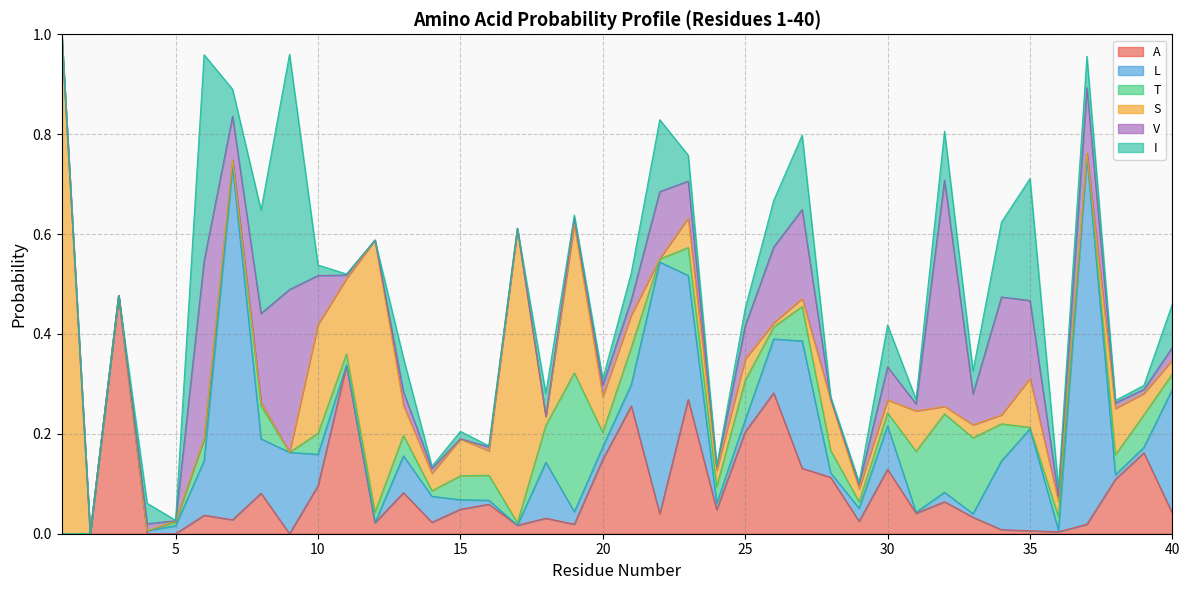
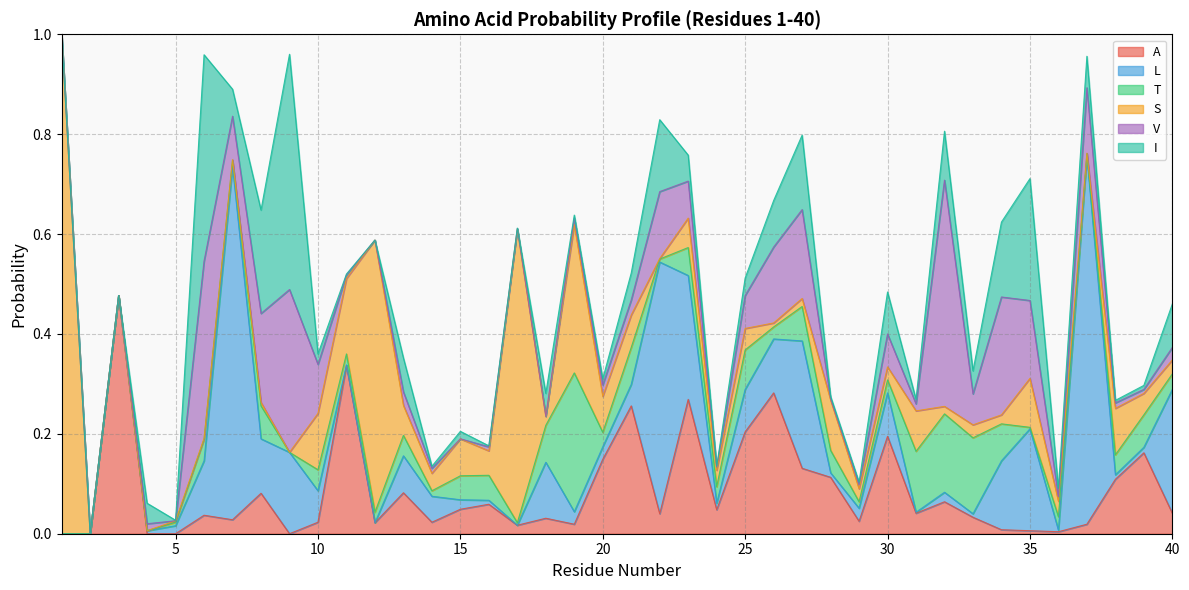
  {
    "A": {
      "5": 0.00,
-     "10": 0.10,
+     "10": 0.02,
      "15": 0.05,
      "20": 0.15,
      "25": 0.20,
-     "30": 0.13,
+     "30": 0.20,
      "35": 0.01,
      "40": 0.04
    },
    "L": {
      "5": 0.02,
      "10": 0.06,
      "15": 0.02,
      "20": 0.02,
-     "25": 0.02,
+     "25": 0.08,
      "30": 0.09,
      "40": 0.25
    },
    "S": {
-     "10": 0.22,
+     "10": 0.11,
      "20": 0.07,
      "25": 0.04,
      "30": 0.03,
      "35": 0.10,
      "40": 0.03
    },
    "V": {
      "10": 0.10,
      "20": 0.02,
      "25": 0.07,
      "30": 0.07,
      "35": 0.16,
      "40": 0.03
    }
  }
